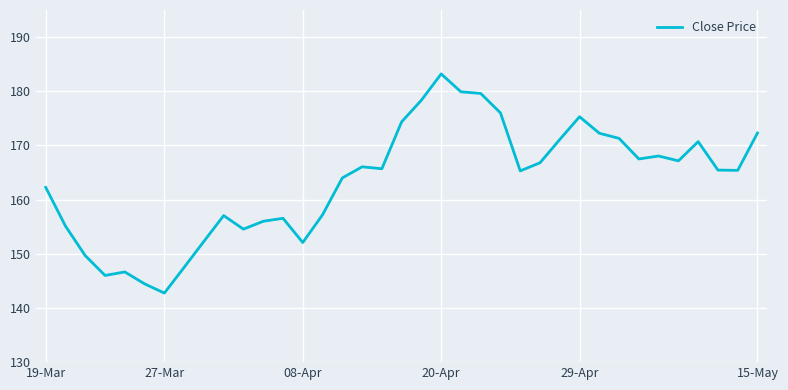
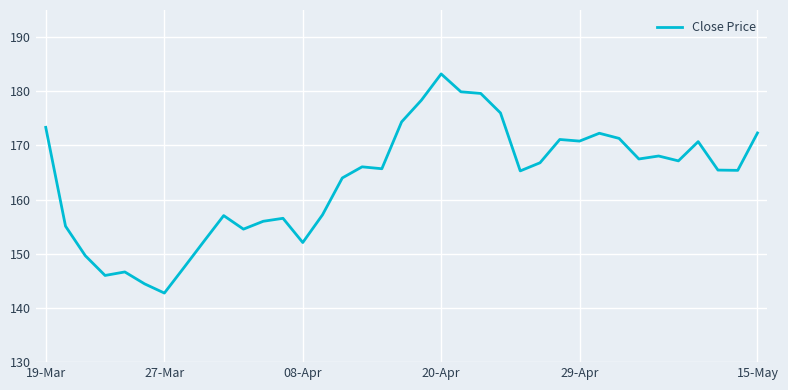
  {
-   "19-Mar": 162,
+   "19-Mar": 173,
    "27-Mar": 143,
    "08-Apr": 152,
    "20-Apr": 183,
-   "29-Apr": 175,
+   "29-Apr": 171,
    "15-May": 172
  }
